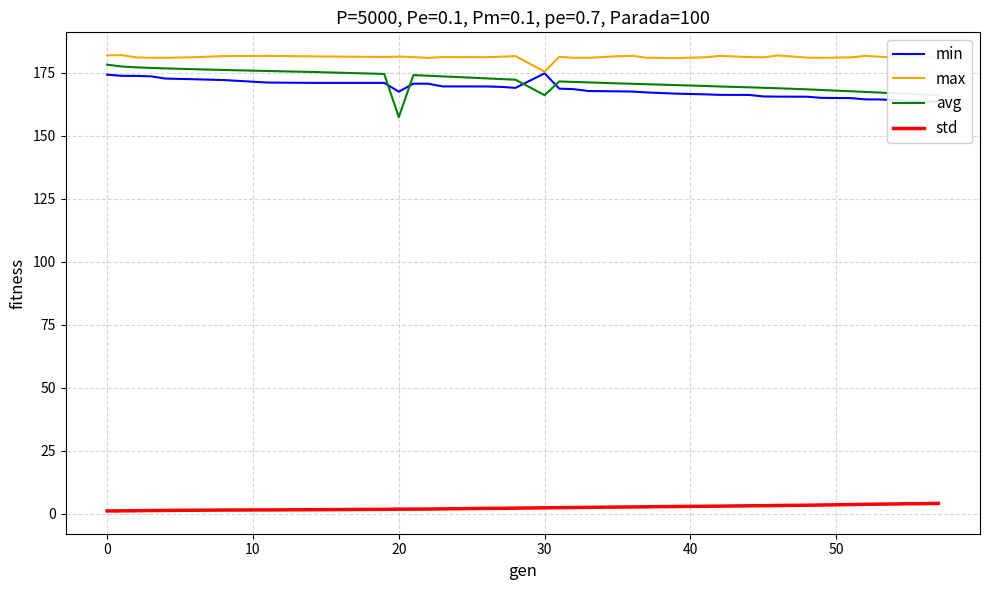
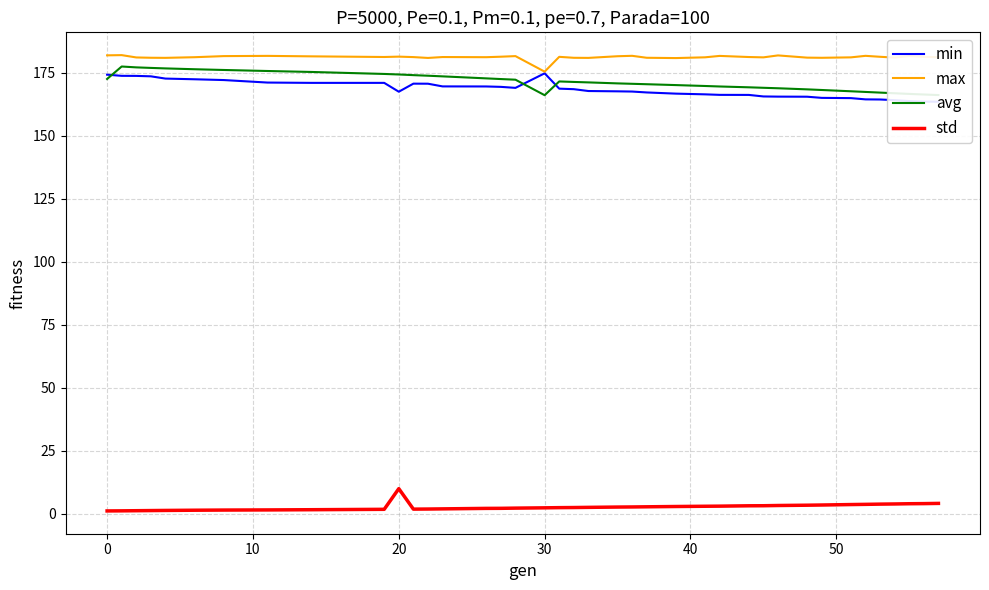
  {
    "min": {
      "0": 174,
      "20": 167
    },
    "max": {
      "0": 182,
      "20": 181
    },
    "avg": {
-     "0": 178,
-     "20": 157,
+     "0": 173,
+     "20": 174,
      "30": 166
    },
    "std": {
      "0": 1,
-     "20": 2,
+     "20": 10,
      "30": 2
    }
  }
